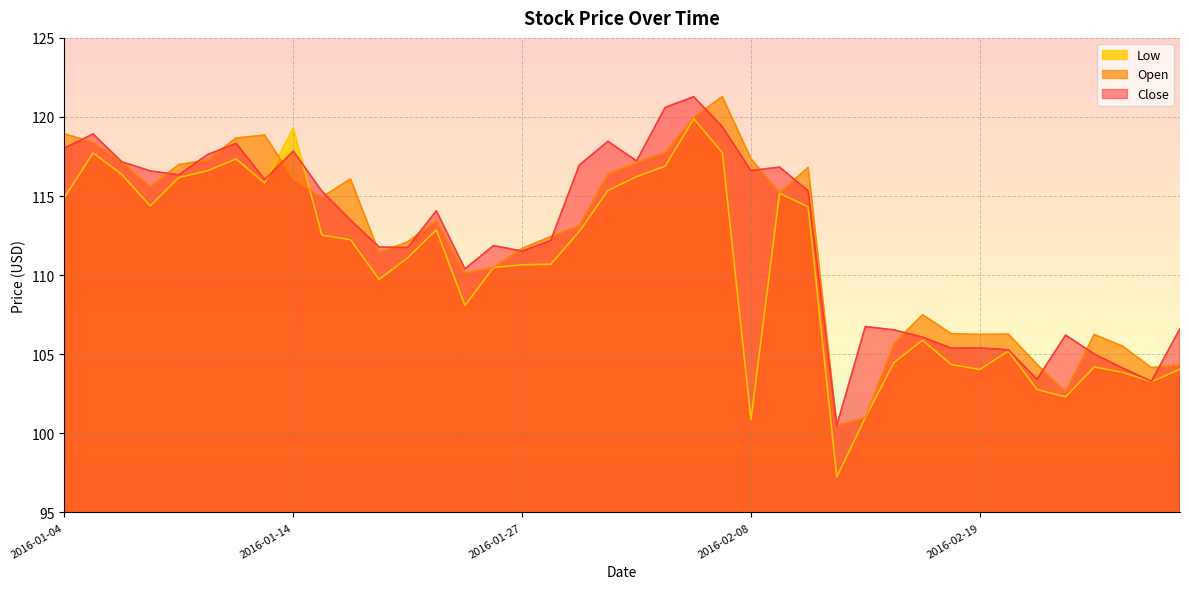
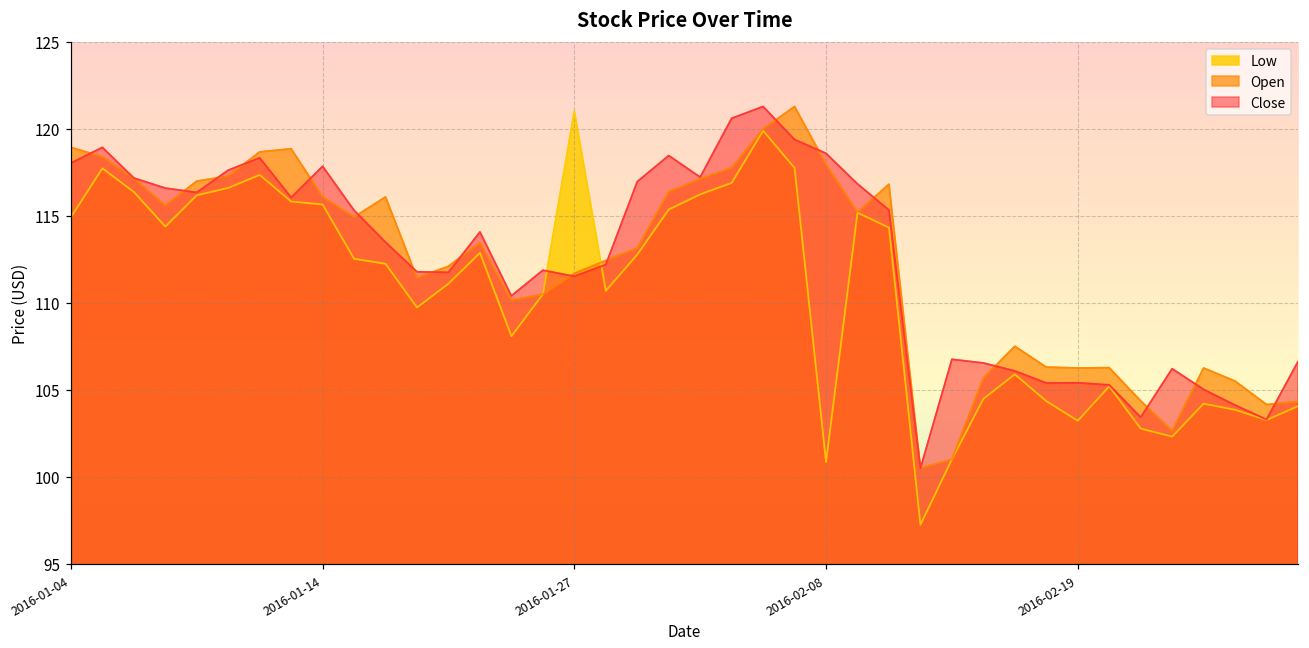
  {
    "Low": {
      "2016-01-04": 114.9,
-     "2016-01-14": 119.3,
-     "2016-01-27": 110.7,
+     "2016-01-14": 115.7,
+     "2016-01-27": 121.0,
      "2016-02-08": 100.8,
-     "2016-02-19": 104.0
+     "2016-02-19": 103.2
    },
    "Open": {
      "2016-01-04": 118.9,
      "2016-01-14": 116.1,
      "2016-01-27": 111.7,
-     "2016-02-08": 117.4,
+     "2016-02-08": 118.0,
      "2016-02-19": 106.3
    },
    "Close": {
      "2016-01-04": 118.0,
      "2016-01-14": 117.8,
      "2016-01-27": 111.5,
-     "2016-02-08": 116.6,
+     "2016-02-08": 118.6,
      "2016-02-19": 105.4
    }
  }
